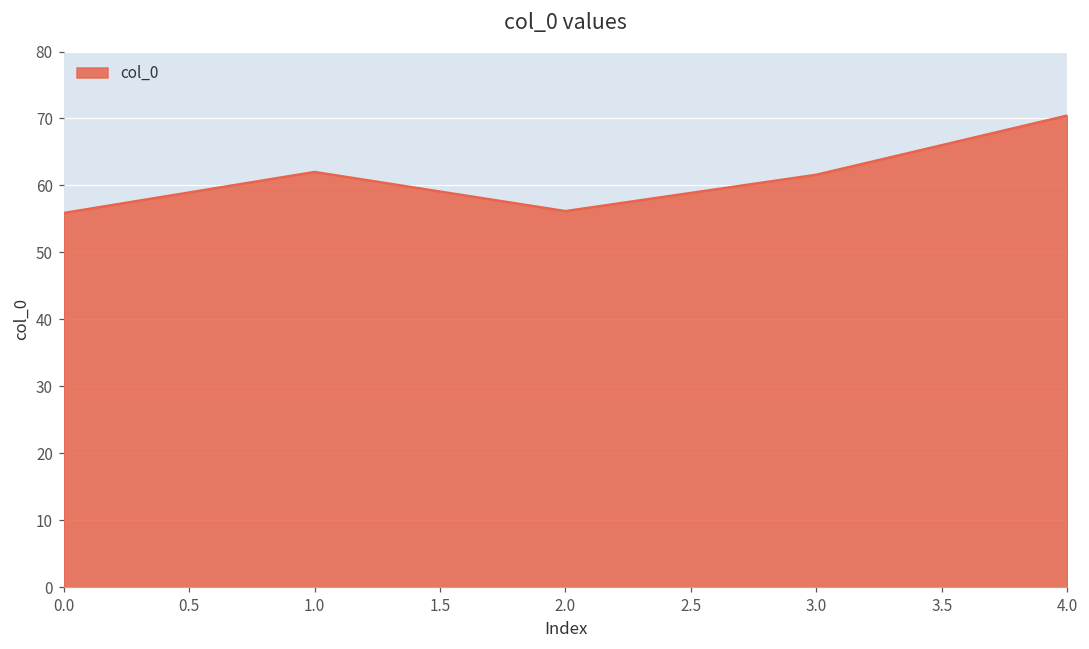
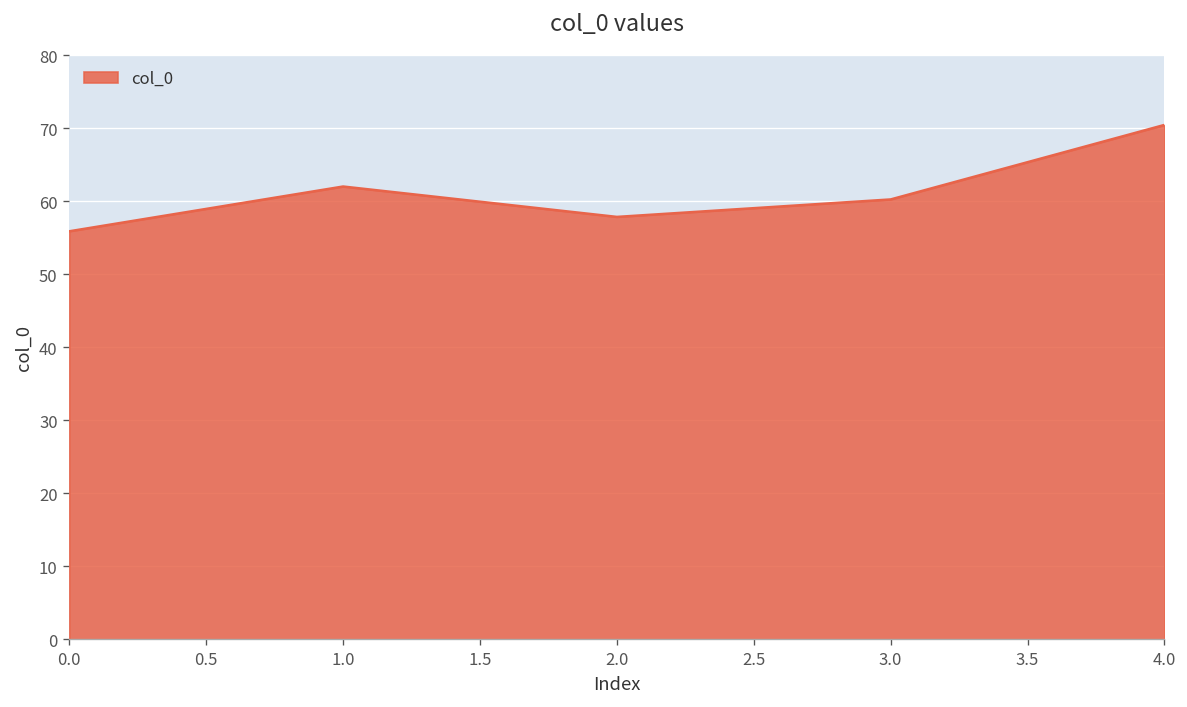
  {
    "0.0": 56,
    "1.0": 62,
-   "2.0": 56,
-   "3.0": 62,
+   "2.0": 58,
+   "3.0": 60,
    "4.0": 70
  }
